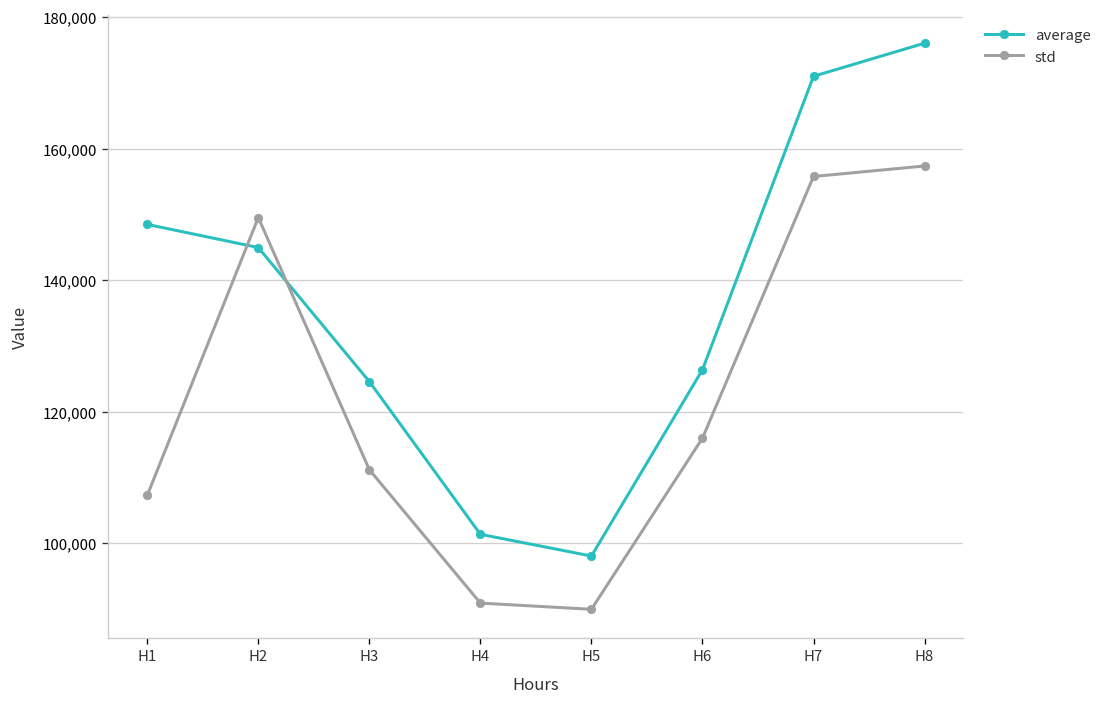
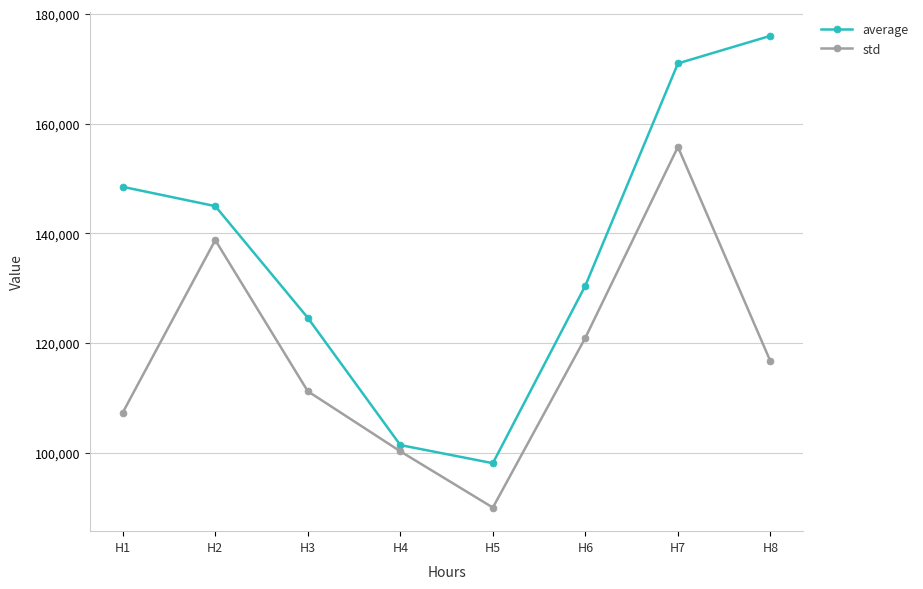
  {
    "average": {
      "H1": "149,000",
      "H2": "145,000",
      "H3": "125,000",
      "H4": "101,000",
      "H5": "98,000",
-     "H6": "126,000",
+     "H6": "131,000",
      "H7": "171,000",
      "H8": "176,000"
    },
    "std": {
      "H1": "107,000",
-     "H2": "150,000",
+     "H2": "139,000",
      "H3": "111,000",
-     "H4": "91,000",
+     "H4": "100,000",
      "H5": "90,000",
-     "H6": "116,000",
+     "H6": "121,000",
      "H7": "156,000",
-     "H8": "157,000"
+     "H8": "117,000"
    }
  }
